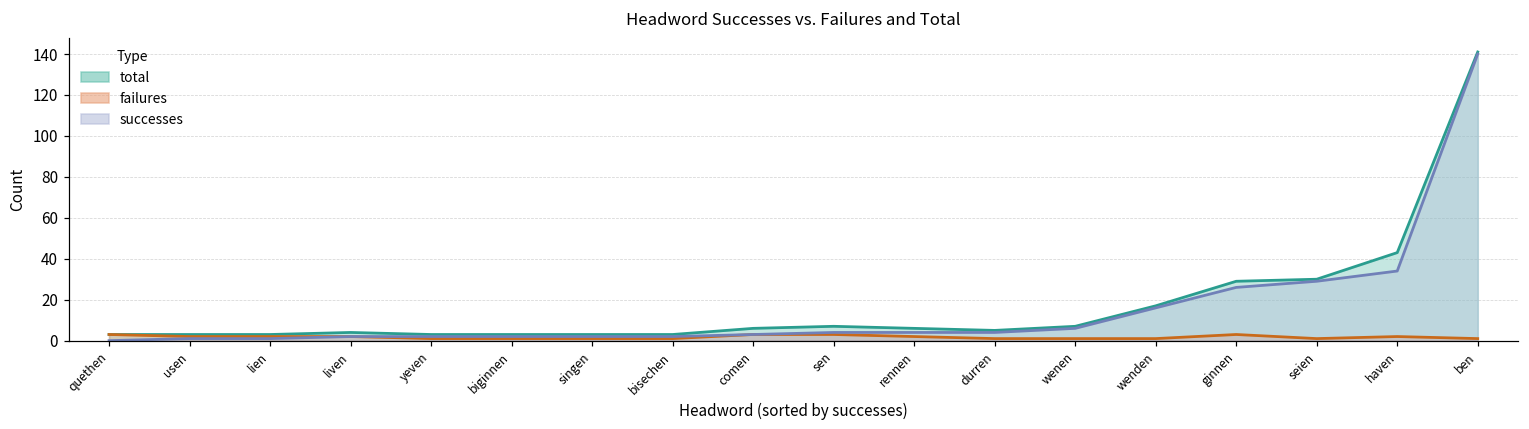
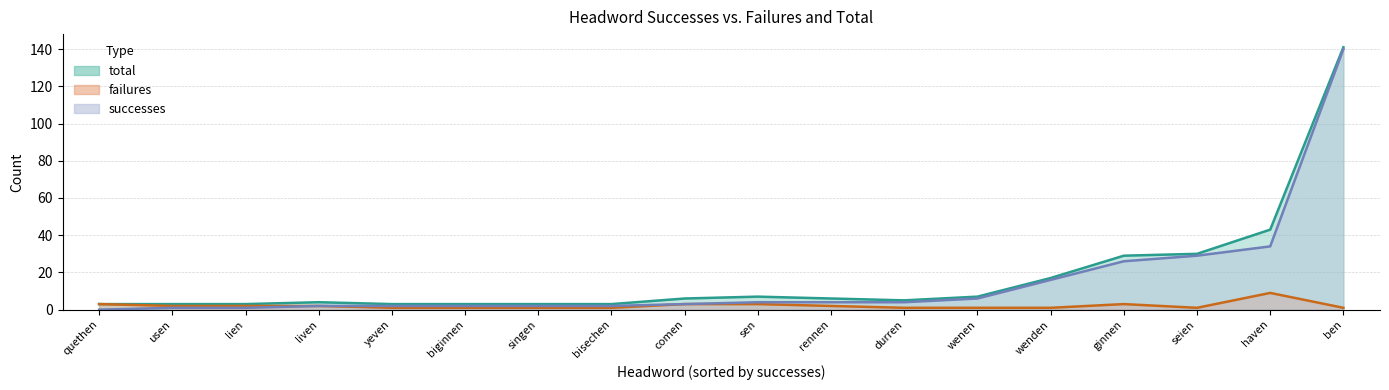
  {
    "failures": {
      "rennen": 2,
      "durren": 1,
      "wenen": 1,
      "wenden": 1,
      "ginnen": 3,
      "seien": 1,
-     "haven": 2,
+     "haven": 9,
      "ben": 1
    }
  }
